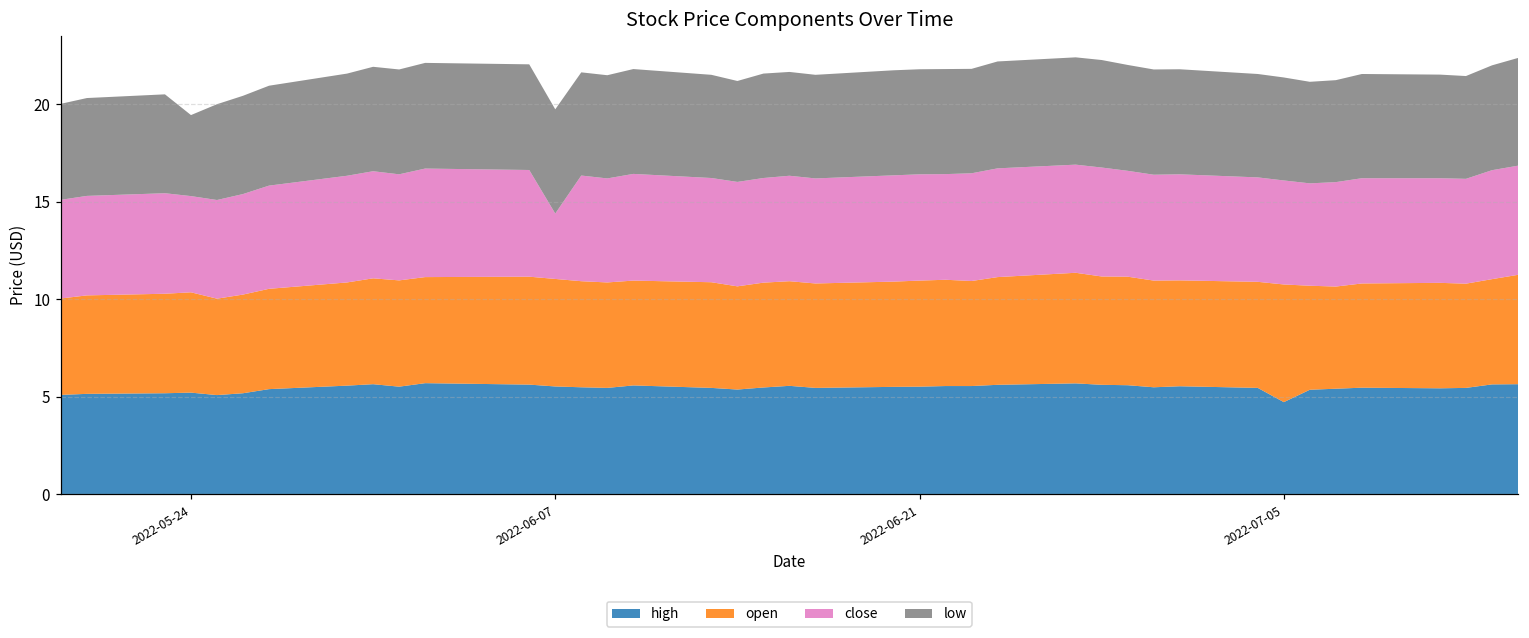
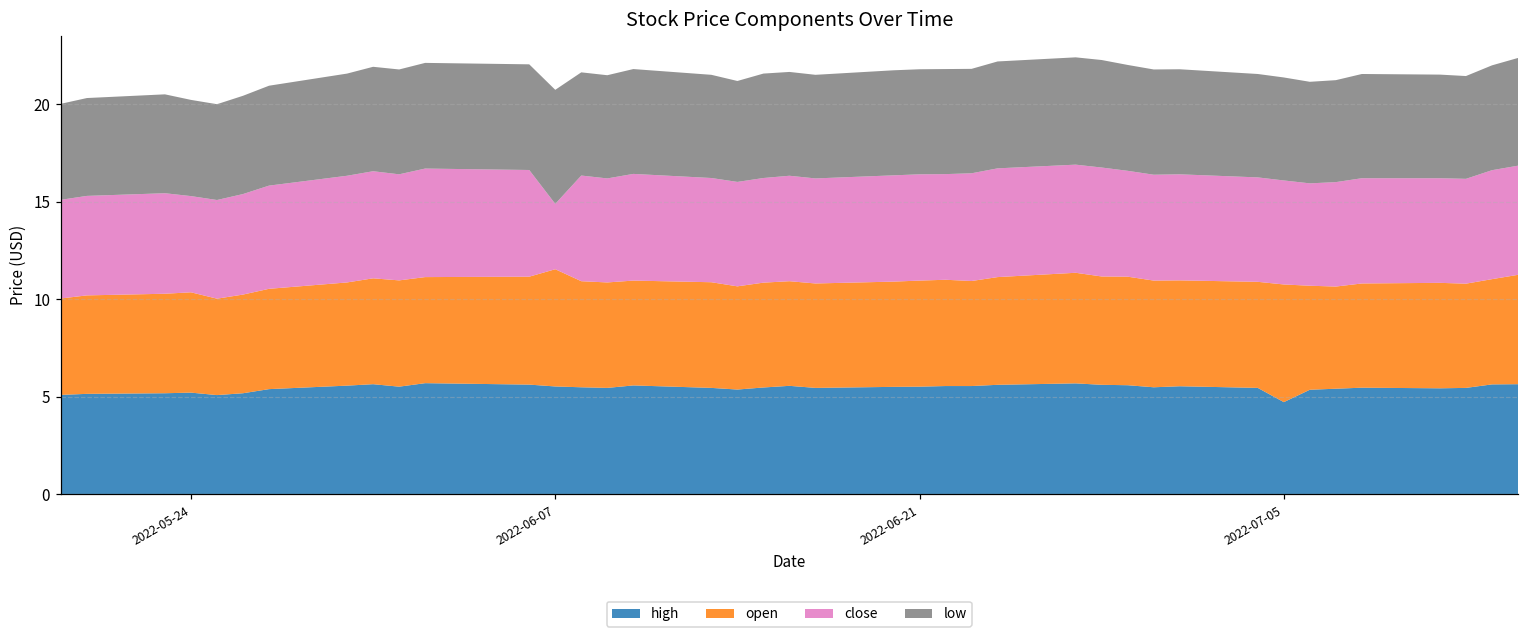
  {
    "high": {
      "2022-05-24": 5.2,
      "2022-06-07": 5.5,
      "2022-06-21": 5.5,
      "2022-07-05": 4.7
    },
    "open": {
      "2022-05-24": 5.1,
-     "2022-06-07": 5.5,
+     "2022-06-07": 6.0,
      "2022-06-21": 5.4,
      "2022-07-05": 6.0
    },
    "close": {
      "2022-05-24": 4.9,
      "2022-06-07": 3.4,
      "2022-06-21": 5.5,
      "2022-07-05": 5.3
    },
    "low": {
-     "2022-05-24": 4.2,
-     "2022-06-07": 5.3,
+     "2022-05-24": 4.9,
+     "2022-06-07": 5.8,
      "2022-06-21": 5.4,
      "2022-07-05": 5.3
    }
  }
